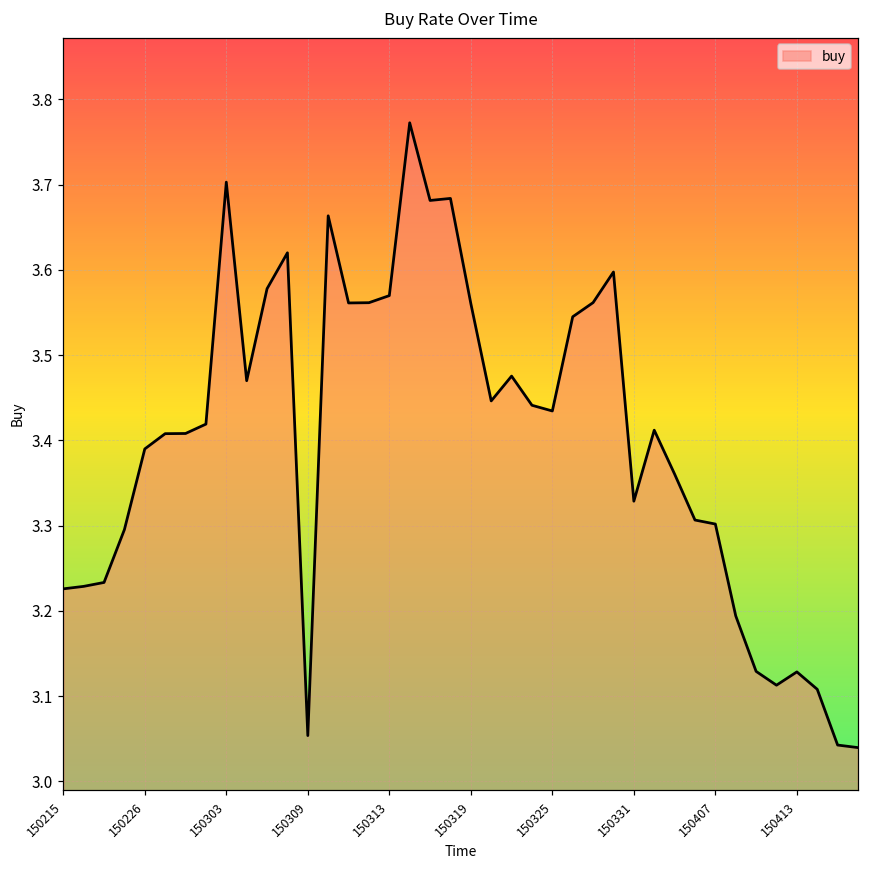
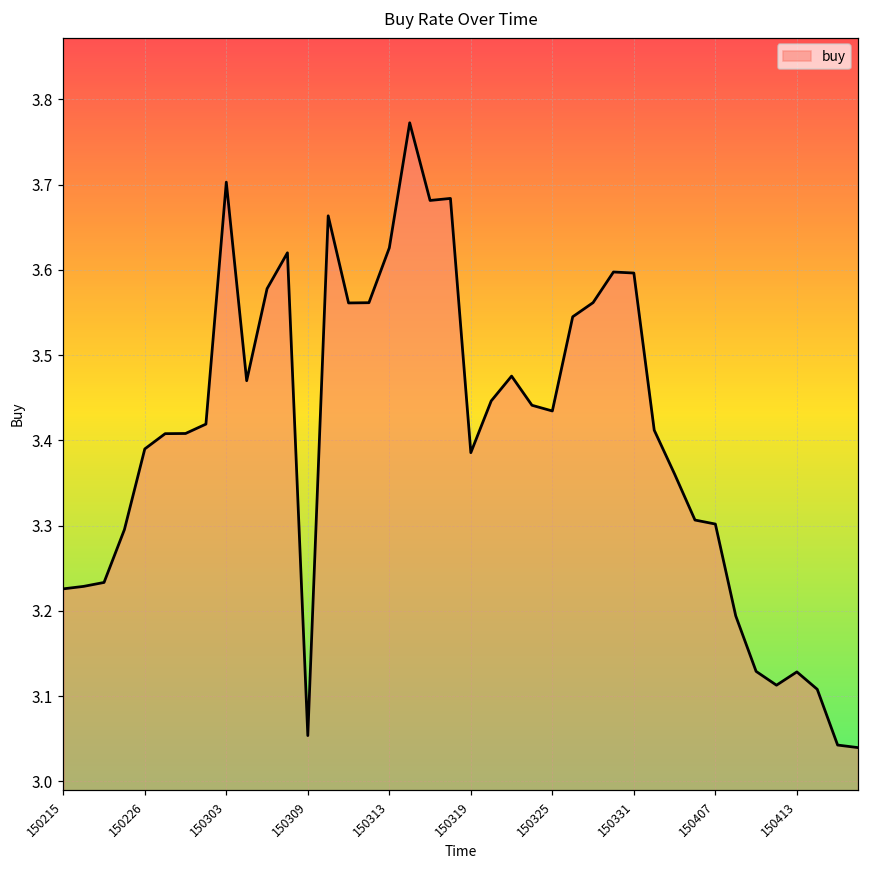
  {
    "150215": 3.23,
    "150226": 3.39,
    "150303": 3.70,
    "150309": 3.05,
-   "150313": 3.57,
-   "150319": 3.56,
+   "150313": 3.63,
+   "150319": 3.39,
    "150325": 3.43,
-   "150331": 3.33,
+   "150331": 3.60,
    "150407": 3.30,
    "150413": 3.13
  }
